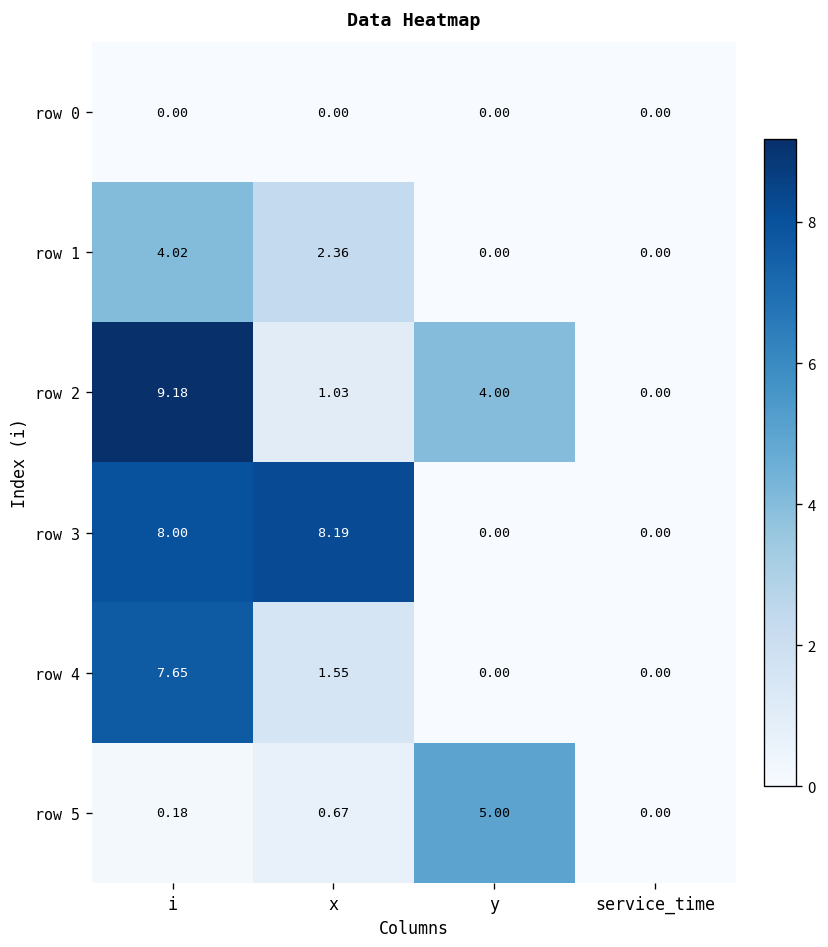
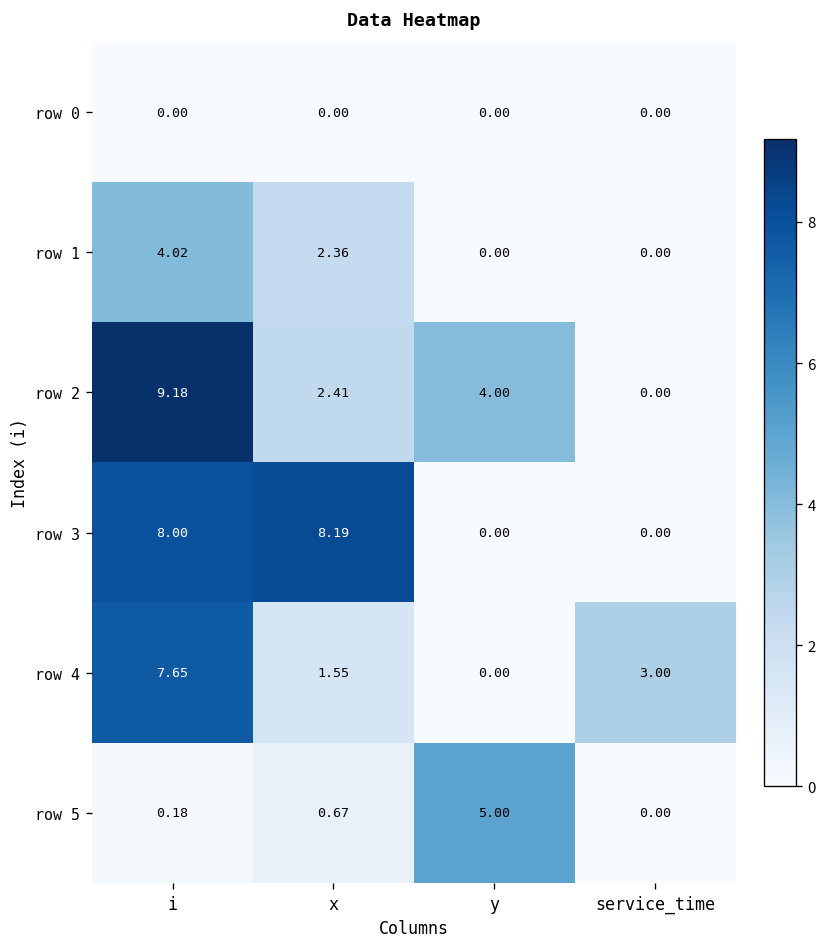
  {
    "row 0": {
      "i": 0.00,
      "x": 0.00,
      "y": 0.00,
      "service_time": 0.00
    },
    "row 1": {
      "i": 4.02,
      "x": 2.36,
      "y": 0.00,
      "service_time": 0.00
    },
    "row 2": {
      "i": 9.18,
-     "x": 1.03,
+     "x": 2.41,
      "y": 4.00,
      "service_time": 0.00
    },
    "row 3": {
      "i": 8.00,
      "x": 8.19,
      "y": 0.00,
      "service_time": 0.00
    },
    "row 4": {
      "i": 7.65,
      "x": 1.55,
      "y": 0.00,
-     "service_time": 0.00
+     "service_time": 3.00
    },
    "row 5": {
      "i": 0.18,
      "x": 0.67,
      "y": 5.00,
      "service_time": 0.00
    }
  }
